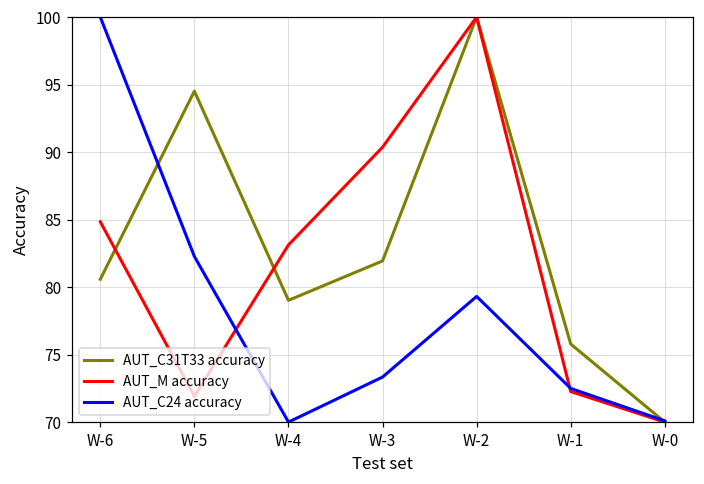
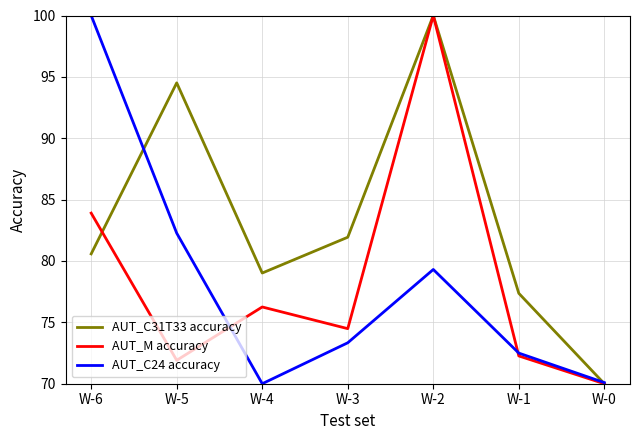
  {
    "AUT_C31T33 accuracy": {
      "W-6": 80.6,
      "W-5": 94.5,
      "W-4": 79.0,
      "W-3": 81.9,
-     "W-1": 75.8
+     "W-1": 77.4
    },
    "AUT_M accuracy": {
-     "W-6": 84.8,
-     "W-4": 83.1,
-     "W-3": 90.4,
+     "W-6": 83.9,
+     "W-4": 76.3,
+     "W-3": 74.5,
      "W-1": 72.3
    },
    "AUT_C24 accuracy": {
      "W-6": 100.0,
      "W-5": 82.3,
      "W-4": 70.0,
      "W-3": 73.3,
      "W-2": 79.3,
      "W-1": 72.5
    }
  }
